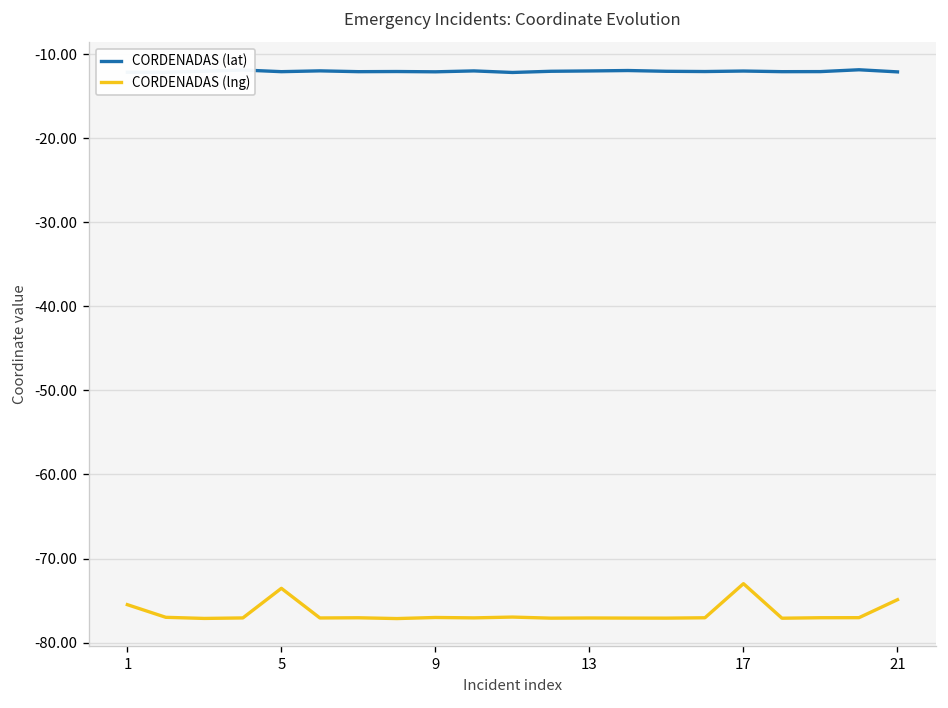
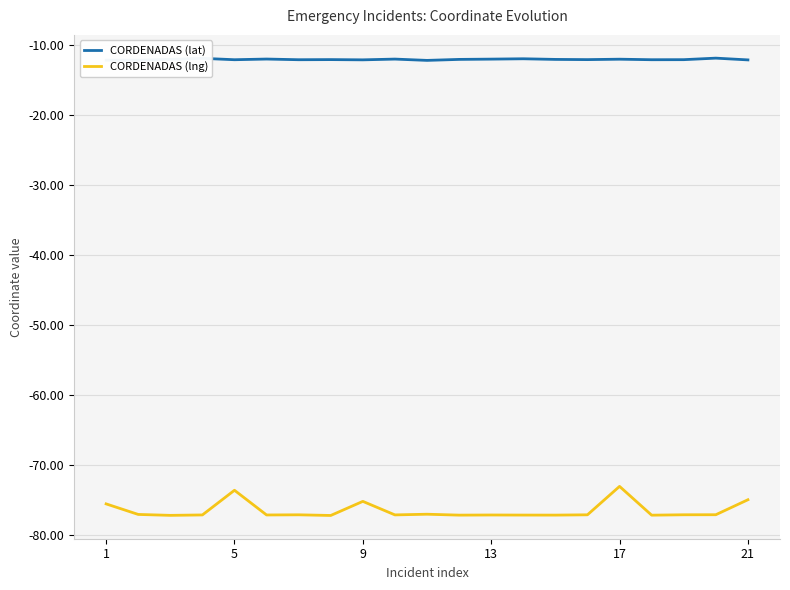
  {
    "CORDENADAS (lng)": {
      "1": -75,
      "5": -74,
-     "9": -77,
+     "9": -75,
      "13": -77,
      "17": -73,
      "21": -75
    }
  }
